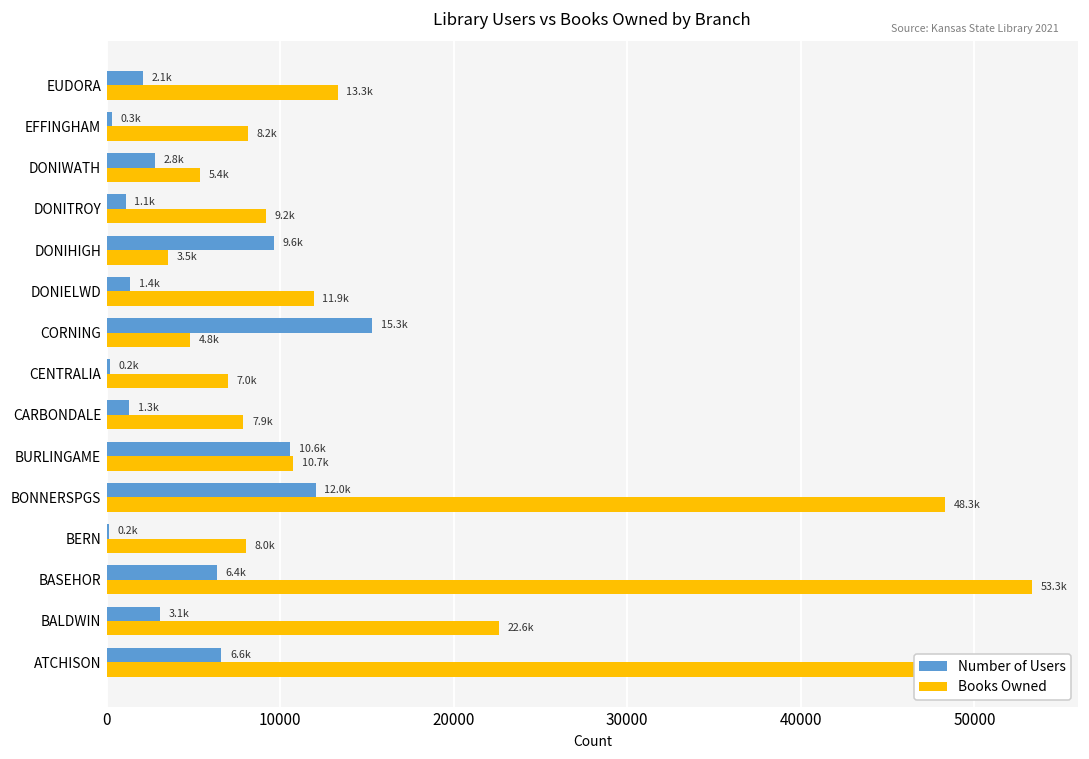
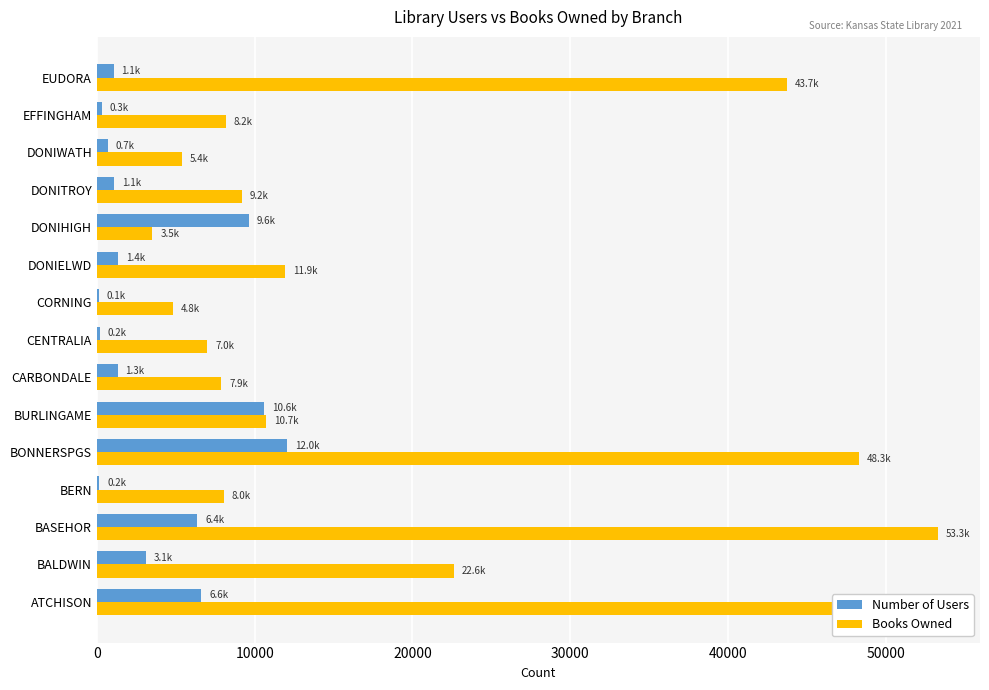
  {
    "Number of Users": {
-     "EUDORA": "2.1k",
+     "EUDORA": "1.1k",
      "EFFINGHAM": "0.3k",
-     "DONIWATH": "2.8k",
+     "DONIWATH": "0.7k",
      "DONITROY": "1.1k",
      "DONIHIGH": "9.6k",
      "DONIELWD": "1.4k",
-     "CORNING": "15.3k",
+     "CORNING": "0.1k",
      "CENTRALIA": "0.2k",
      "CARBONDALE": "1.3k",
      "BURLINGAME": "10.6k",
      "BONNERSPGS": "12.0k",
      "BERN": "0.2k",
      "BASEHOR": "6.4k",
      "BALDWIN": "3.1k",
      "ATCHISON": "6.6k"
    },
    "Books Owned": {
-     "EUDORA": "13.3k",
+     "EUDORA": "43.7k",
      "EFFINGHAM": "8.2k",
      "DONIWATH": "5.4k",
      "DONITROY": "9.2k",
      "DONIHIGH": "3.5k",
      "DONIELWD": "11.9k",
      "CORNING": "4.8k",
      "CENTRALIA": "7.0k",
      "CARBONDALE": "7.9k",
      "BURLINGAME": "10.7k",
      "BONNERSPGS": "48.3k",
      "BERN": "8.0k",
      "BASEHOR": "53.3k",
      "BALDWIN": "22.6k"
    }
  }
